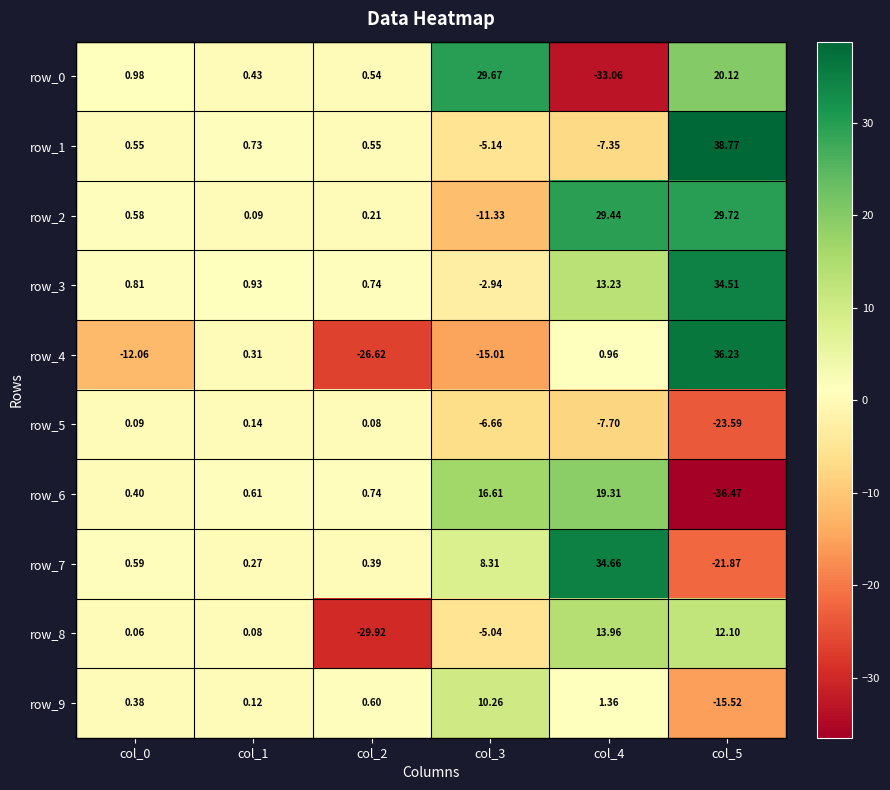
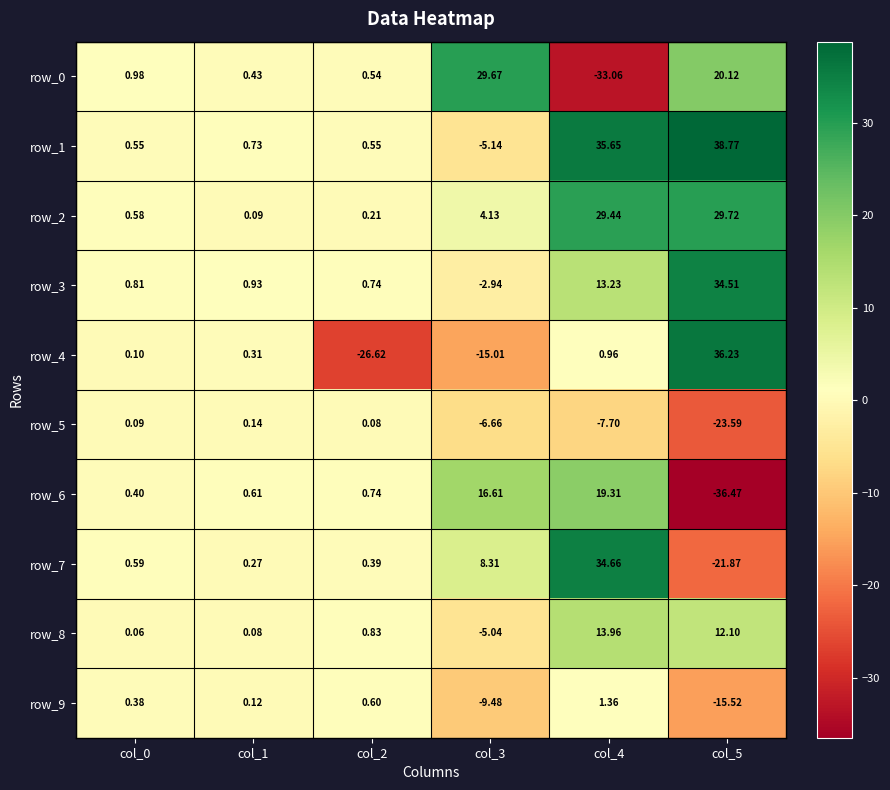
  {
    "row_0": {
      "col_0": 0.98,
      "col_1": 0.43,
      "col_2": 0.54,
      "col_3": 29.67,
      "col_4": -33.06,
      "col_5": 20.12
    },
    "row_1": {
      "col_0": 0.55,
      "col_1": 0.73,
      "col_2": 0.55,
      "col_3": -5.14,
-     "col_4": -7.35,
+     "col_4": 35.65,
      "col_5": 38.77
    },
    "row_2": {
      "col_0": 0.58,
      "col_1": 0.09,
      "col_2": 0.21,
-     "col_3": -11.33,
+     "col_3": 4.13,
      "col_4": 29.44,
      "col_5": 29.72
    },
    "row_3": {
      "col_0": 0.81,
      "col_1": 0.93,
      "col_2": 0.74,
      "col_3": -2.94,
      "col_4": 13.23,
      "col_5": 34.51
    },
    "row_4": {
-     "col_0": -12.06,
+     "col_0": 0.10,
      "col_1": 0.31,
      "col_2": -26.62,
      "col_3": -15.01,
      "col_4": 0.96,
      "col_5": 36.23
    },
    "row_5": {
      "col_0": 0.09,
      "col_1": 0.14,
      "col_2": 0.08,
      "col_3": -6.66,
      "col_4": -7.70,
      "col_5": -23.59
    },
    "row_6": {
      "col_0": 0.40,
      "col_1": 0.61,
      "col_2": 0.74,
      "col_3": 16.61,
      "col_4": 19.31,
      "col_5": -36.47
    },
    "row_7": {
      "col_0": 0.59,
      "col_1": 0.27,
      "col_2": 0.39,
      "col_3": 8.31,
      "col_4": 34.66,
      "col_5": -21.87
    },
    "row_8": {
      "col_0": 0.06,
      "col_1": 0.08,
-     "col_2": -29.92,
+     "col_2": 0.83,
      "col_3": -5.04,
      "col_4": 13.96,
      "col_5": 12.10
    },
    "row_9": {
      "col_0": 0.38,
      "col_1": 0.12,
      "col_2": 0.60,
-     "col_3": 10.26,
+     "col_3": -9.48,
      "col_4": 1.36,
      "col_5": -15.52
    }
  }
